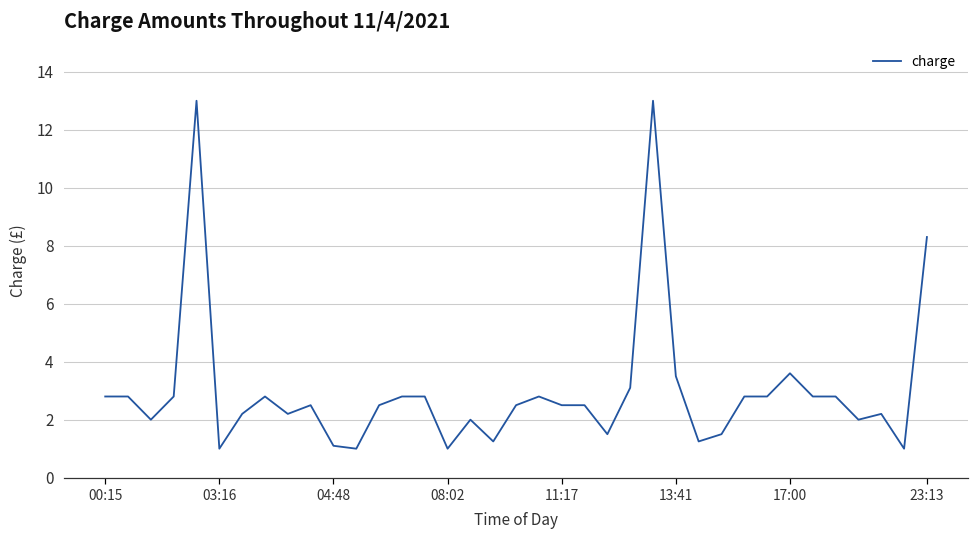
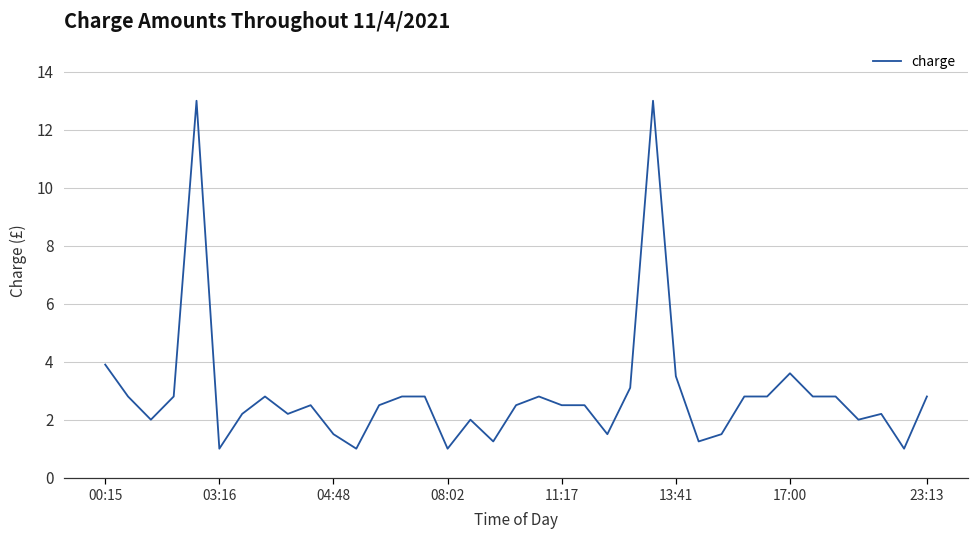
  {
-   "00:15": 2.8,
+   "00:15": 3.9,
    "03:16": 1.0,
-   "04:48": 1.1,
+   "04:48": 1.5,
    "08:02": 1.0,
    "11:17": 2.5,
    "13:41": 3.5,
    "17:00": 3.6,
-   "23:13": 8.3
+   "23:13": 2.8
  }
